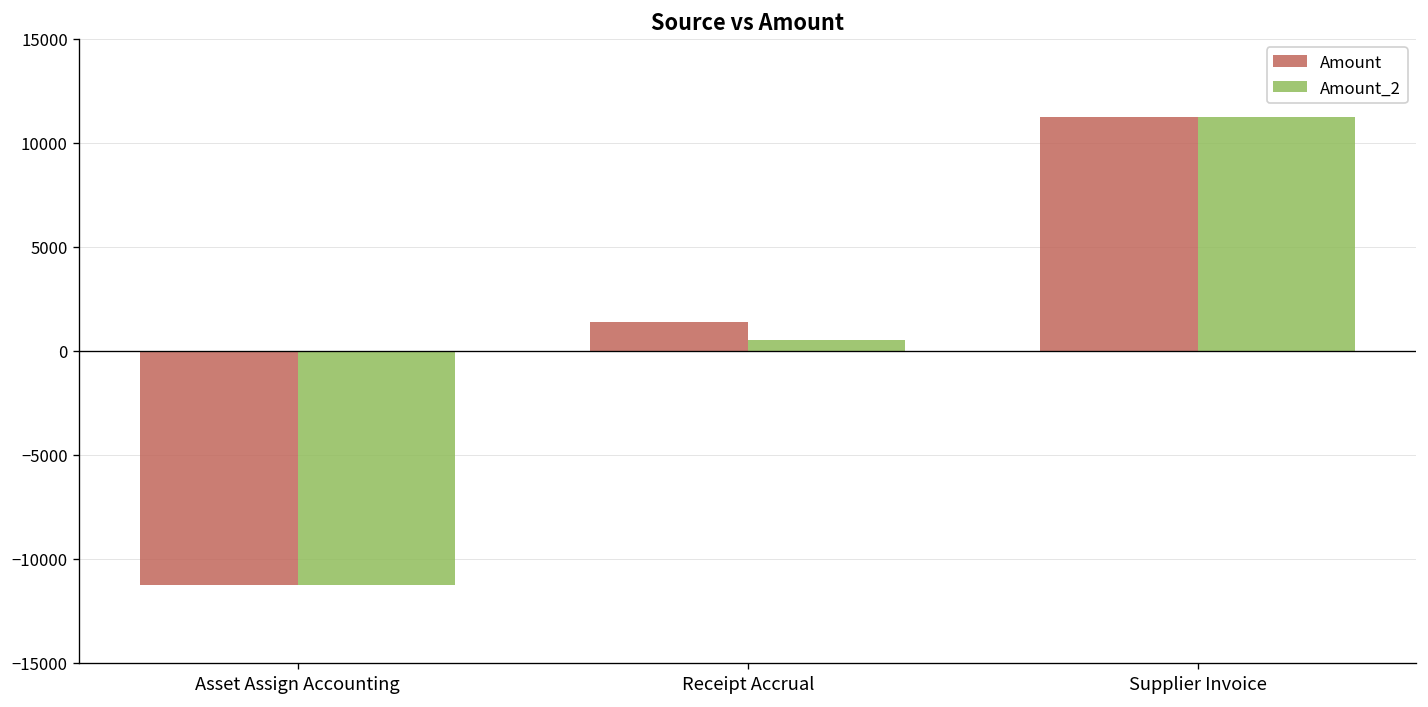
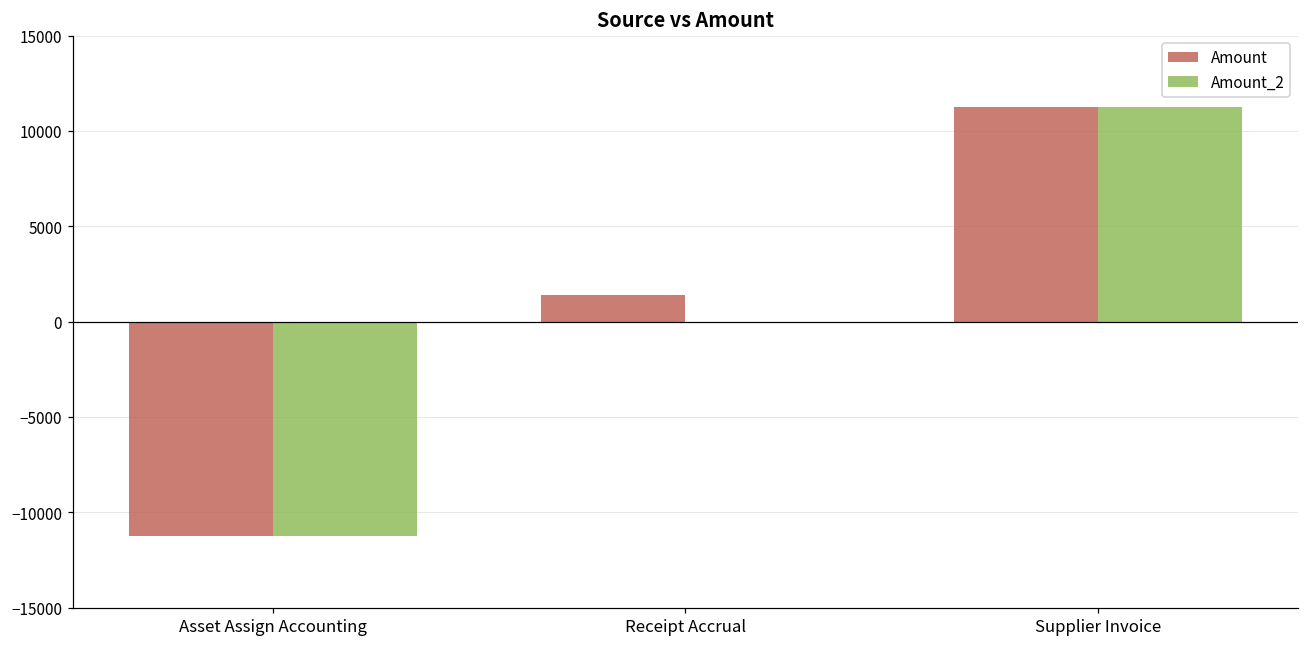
  {
    "Amount": {
      "Asset Assign Accounting": -11200,
      "Receipt Accrual": 1400,
      "Supplier Invoice": 11200
    },
    "Amount_2": {
      "Asset Assign Accounting": -11200,
-     "Receipt Accrual": 500,
+     "Receipt Accrual": 0,
      "Supplier Invoice": 11200
    }
  }
